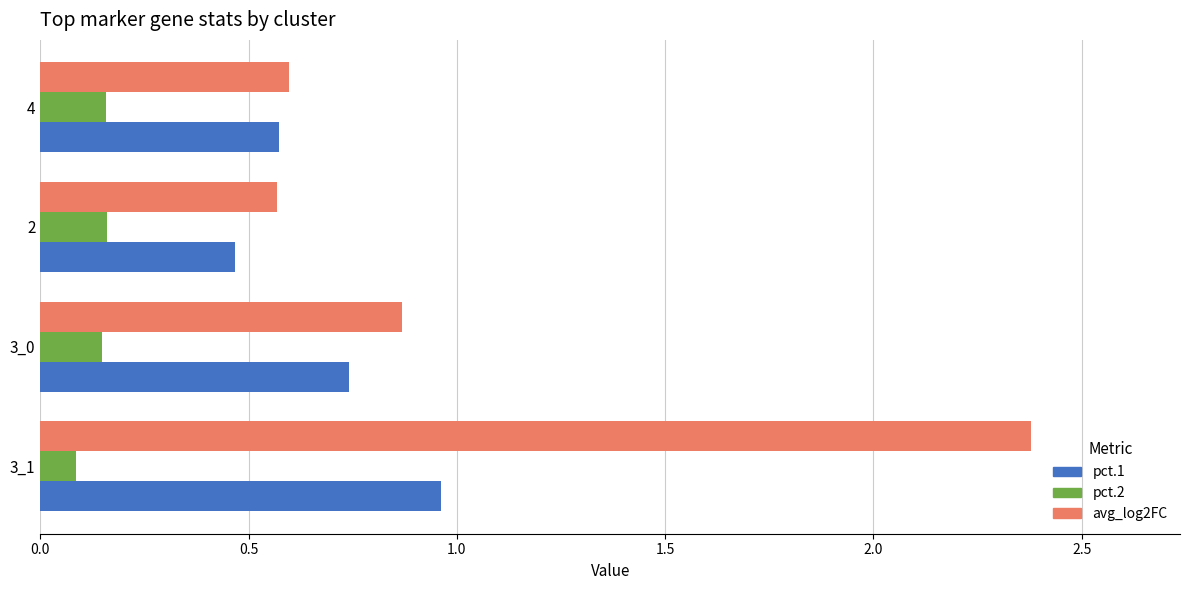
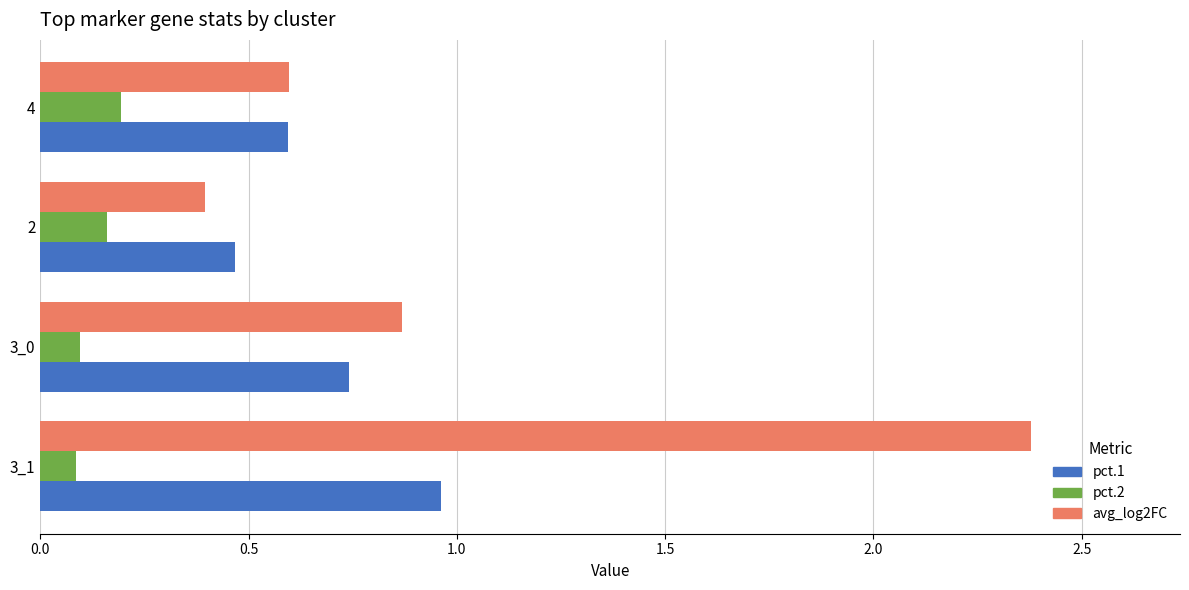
  {
    "pct.1": {
-     "4": 0.57,
+     "4": 0.59,
      "2": 0.47,
      "3_0": 0.74,
      "3_1": 0.96
    },
    "pct.2": {
-     "4": 0.16,
+     "4": 0.19,
      "2": 0.16,
-     "3_0": 0.15,
+     "3_0": 0.10,
      "3_1": 0.09
    },
    "avg_log2FC": {
      "4": 0.60,
-     "2": 0.57,
+     "2": 0.40,
      "3_0": 0.87,
      "3_1": 2.38
    }
  }
